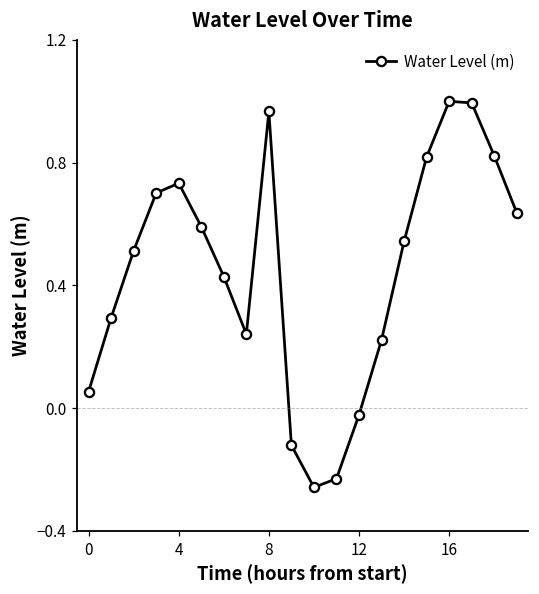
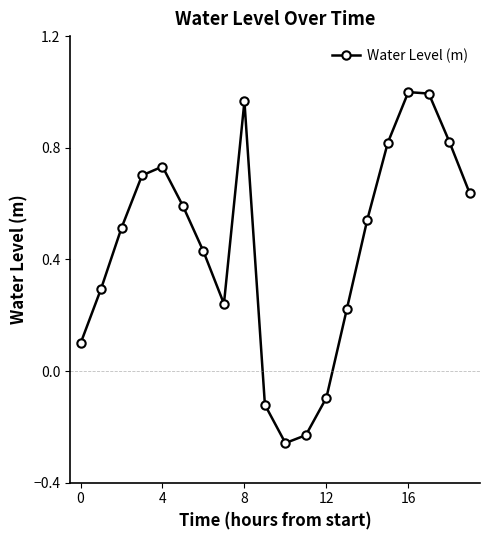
  {
-   "0": 0.05,
+   "0": 0.10,
    "4": 0.73,
    "8": 0.97,
-   "12": -0.02,
+   "12": -0.10,
    "16": 1.00
  }
